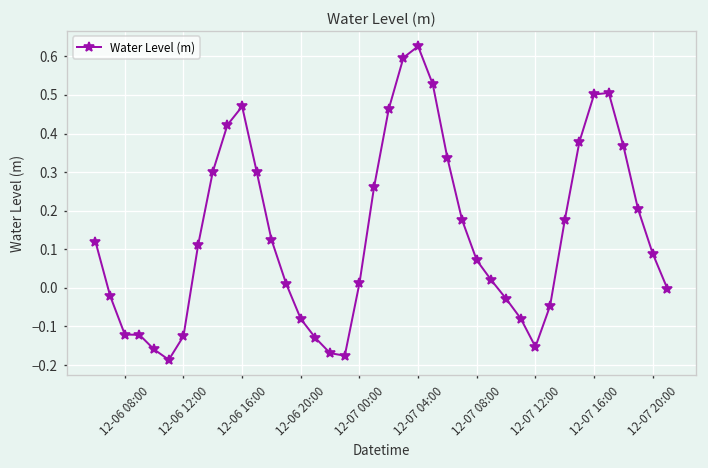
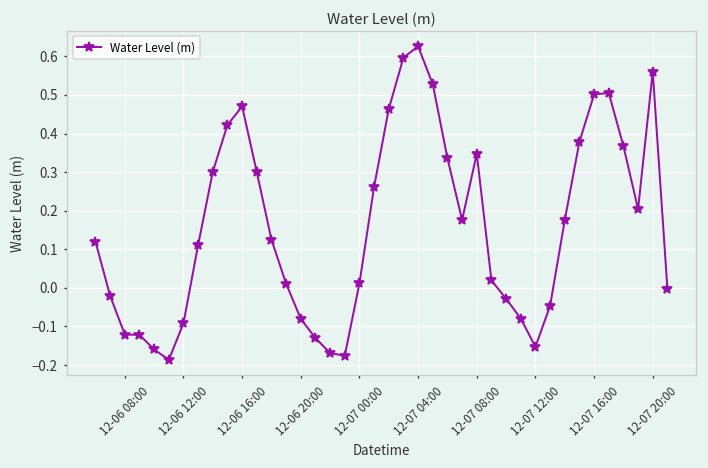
  {
    "12-06 08:00": -0.12,
-   "12-06 12:00": -0.13,
+   "12-06 12:00": -0.09,
    "12-06 16:00": 0.47,
    "12-06 20:00": -0.08,
    "12-07 00:00": 0.01,
    "12-07 04:00": 0.63,
-   "12-07 08:00": 0.07,
+   "12-07 08:00": 0.35,
    "12-07 12:00": -0.15,
    "12-07 16:00": 0.50,
-   "12-07 20:00": 0.09
+   "12-07 20:00": 0.56
  }
